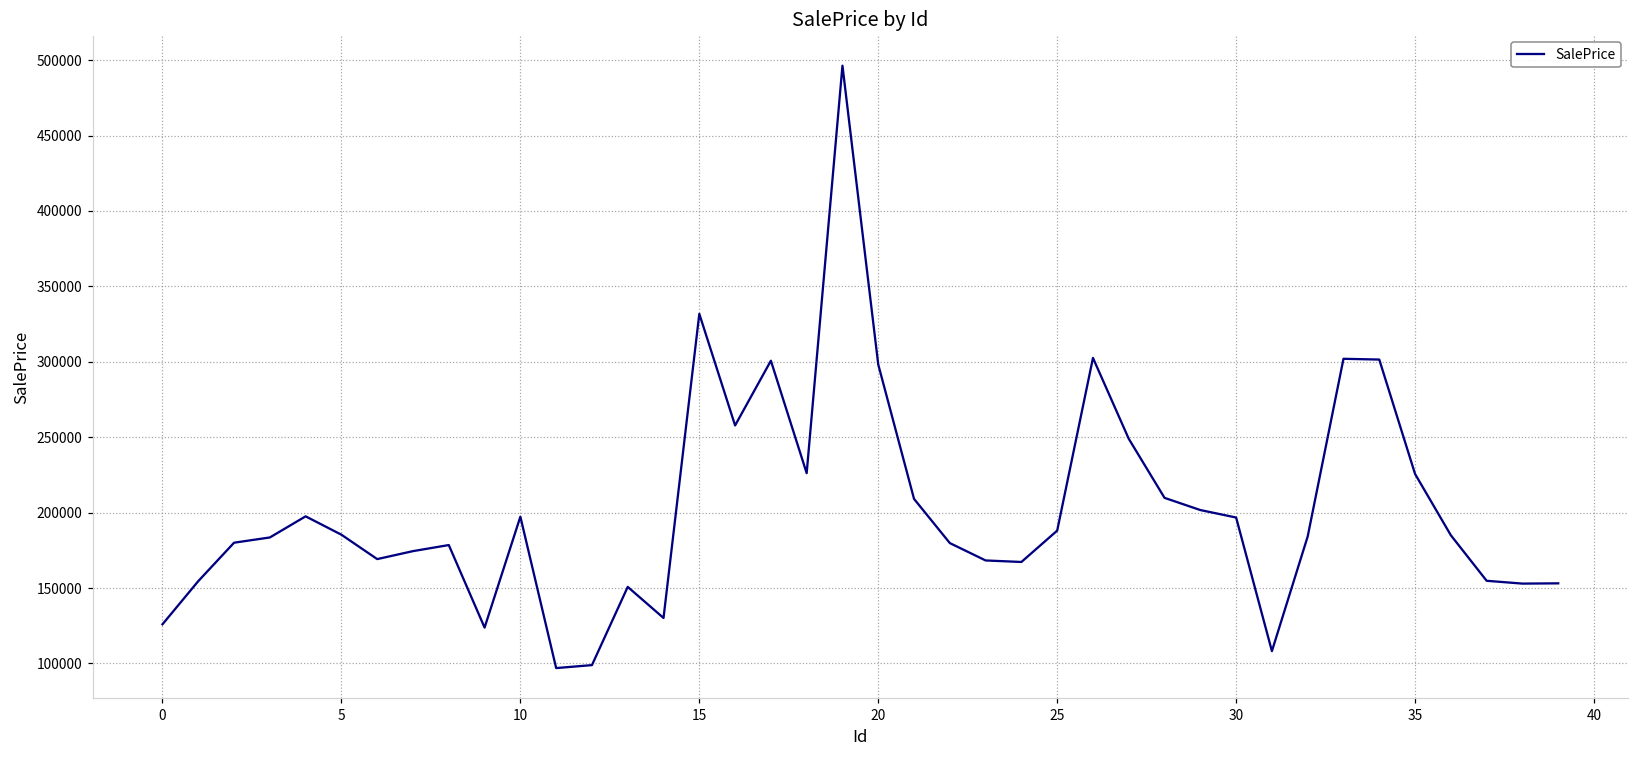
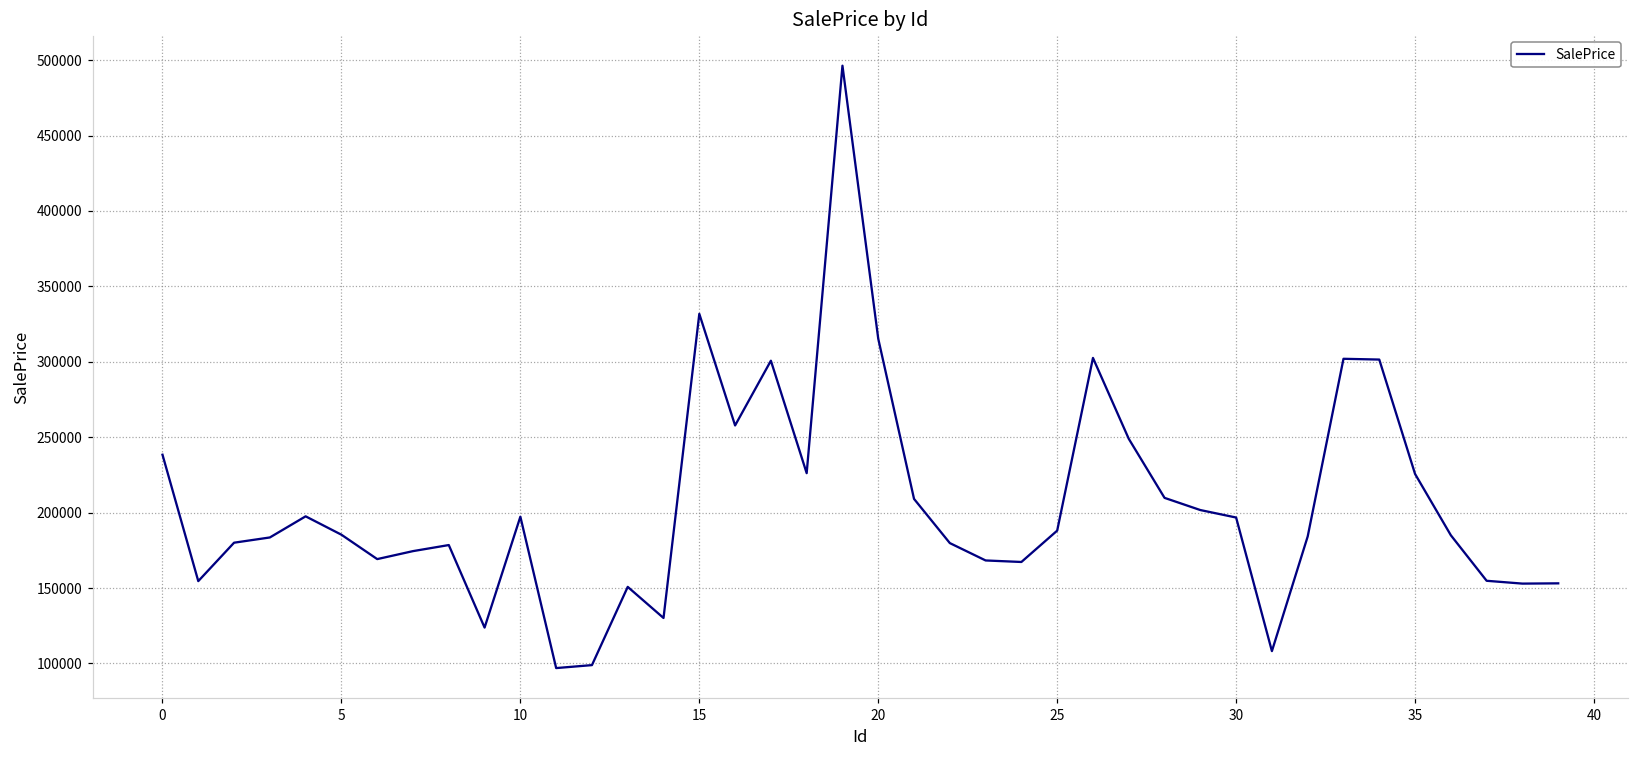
  {
-   "0": 126000,
+   "0": 238000,
    "5": 185000,
    "10": 197000,
    "15": 332000,
-   "20": 298000,
+   "20": 315000,
    "25": 188000,
    "30": 197000,
    "35": 226000
  }
